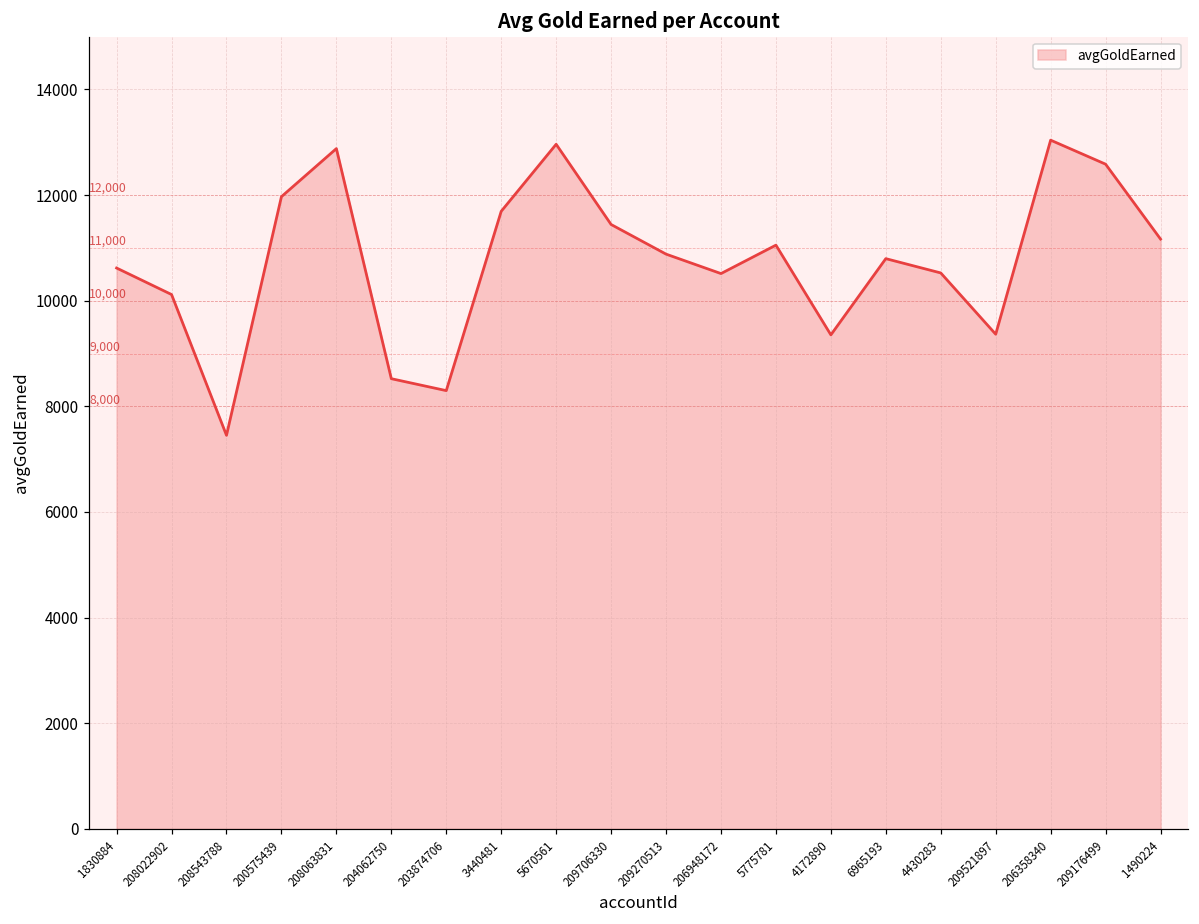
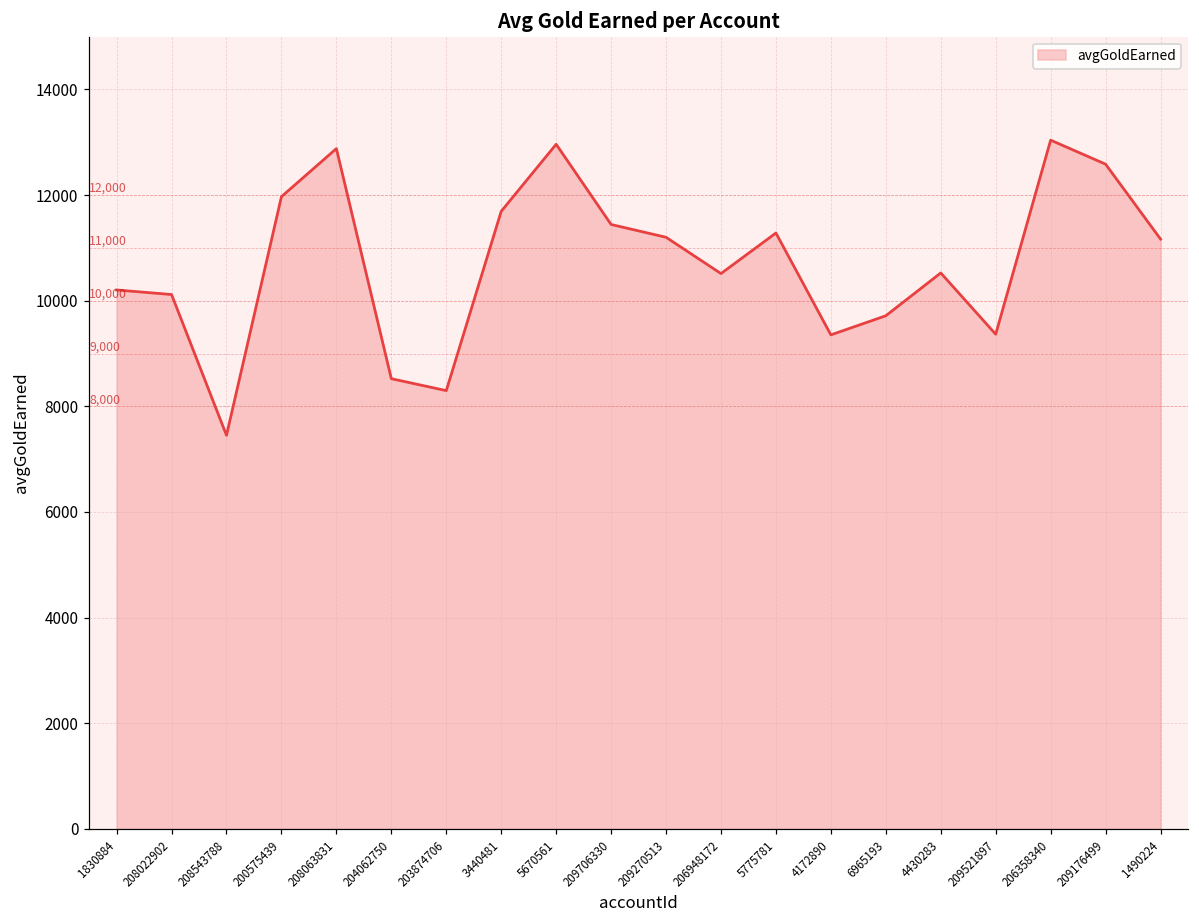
  {
-   "1830884": 10600,
+   "1830884": 10200,
    "208022902": 10100,
    "208543788": 7500,
    "200575439": 12000,
    "208063831": 12900,
    "204062750": 8500,
    "203874706": 8300,
    "3440481": 11700,
    "5670561": 13000,
    "209706330": 11400,
-   "209270513": 10900,
+   "209270513": 11200,
    "206948172": 10500,
-   "5775781": 11100,
+   "5775781": 11300,
    "4172890": 9400,
-   "6965193": 10800,
+   "6965193": 9700,
    "4430283": 10500,
    "209521897": 9400,
    "206358340": 13000,
    "209176499": 12600,
    "1490224": 11200
  }
